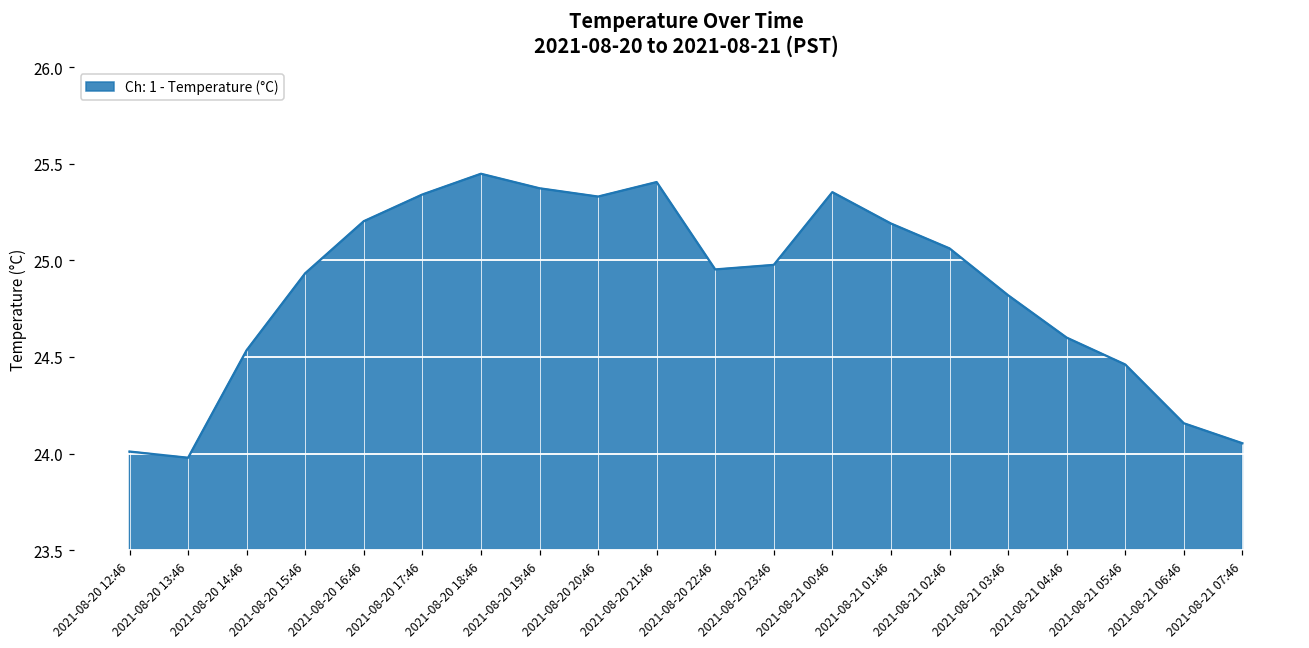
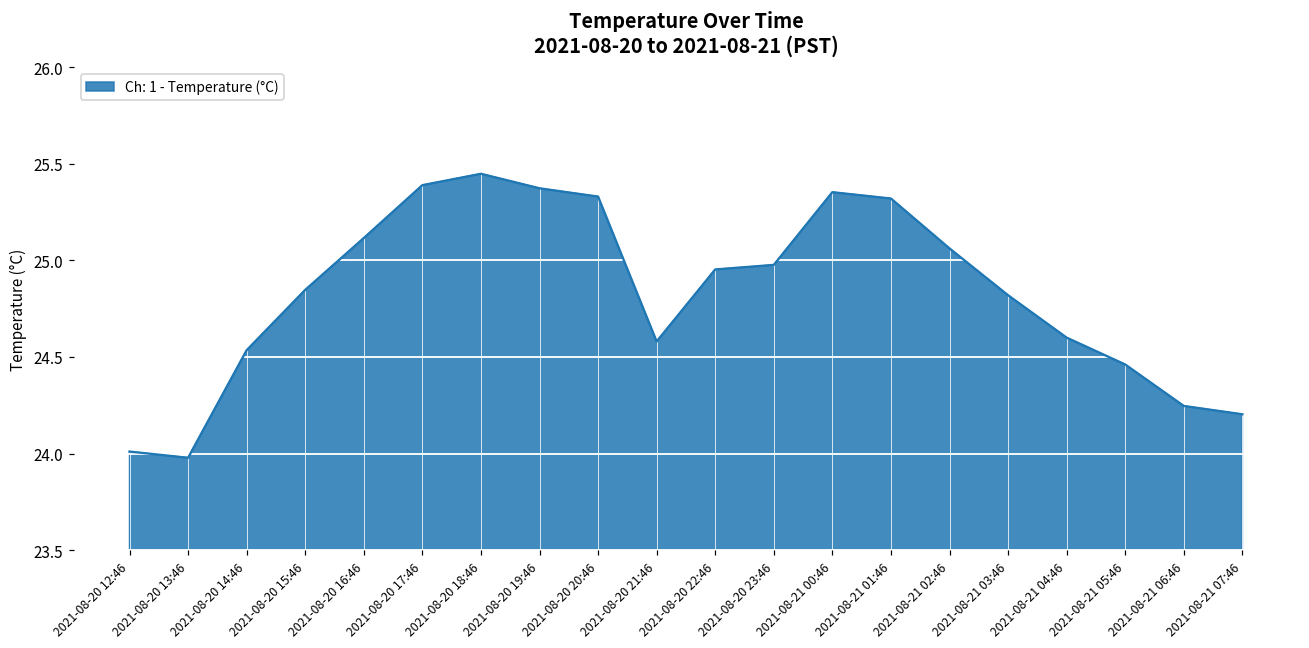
  {
    "2021-08-20 12:46": 24.01,
    "2021-08-20 13:46": 23.98,
    "2021-08-20 14:46": 24.54,
-   "2021-08-20 15:46": 24.93,
-   "2021-08-20 16:46": 25.20,
-   "2021-08-20 17:46": 25.34,
+   "2021-08-20 15:46": 24.85,
+   "2021-08-20 16:46": 25.12,
+   "2021-08-20 17:46": 25.39,
    "2021-08-20 18:46": 25.45,
    "2021-08-20 19:46": 25.37,
    "2021-08-20 20:46": 25.33,
-   "2021-08-20 21:46": 25.40,
+   "2021-08-20 21:46": 24.58,
    "2021-08-20 22:46": 24.95,
    "2021-08-20 23:46": 24.98,
    "2021-08-21 00:46": 25.35,
-   "2021-08-21 01:46": 25.19,
+   "2021-08-21 01:46": 25.32,
    "2021-08-21 02:46": 25.06,
    "2021-08-21 03:46": 24.82,
    "2021-08-21 04:46": 24.60,
    "2021-08-21 05:46": 24.46,
-   "2021-08-21 06:46": 24.16,
-   "2021-08-21 07:46": 24.05
+   "2021-08-21 06:46": 24.25,
+   "2021-08-21 07:46": 24.20
  }
